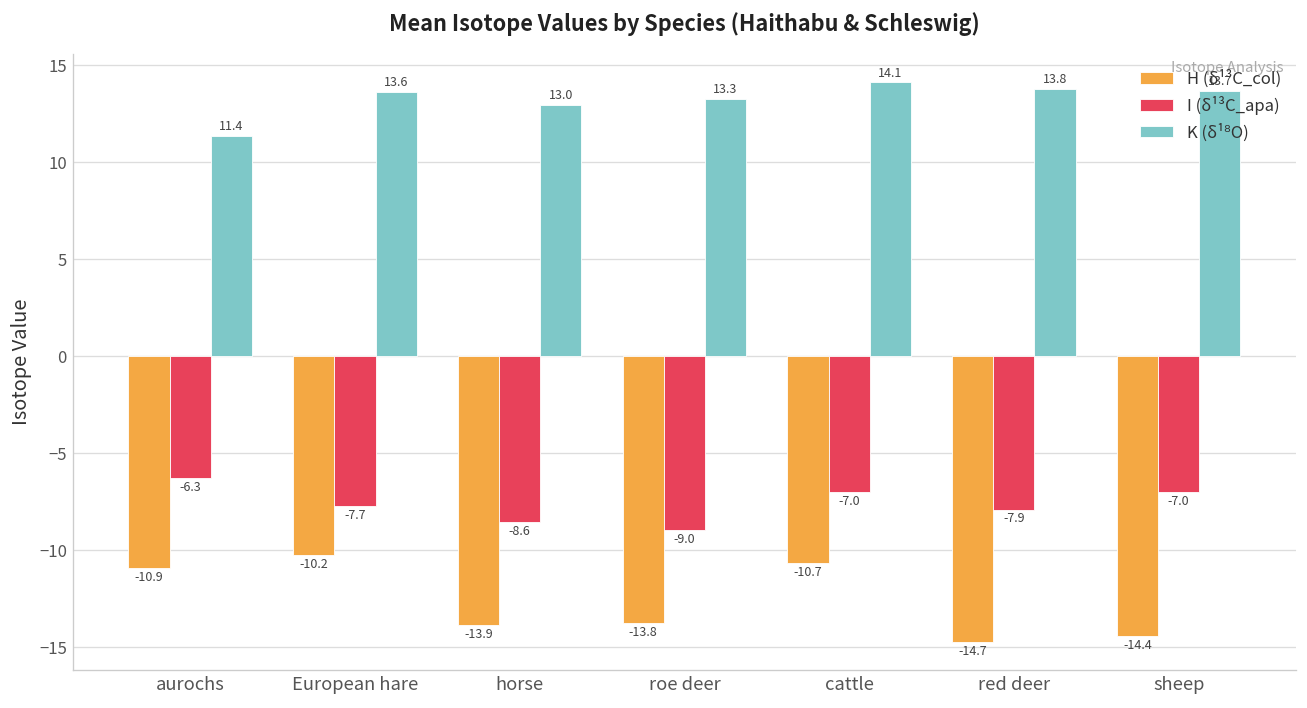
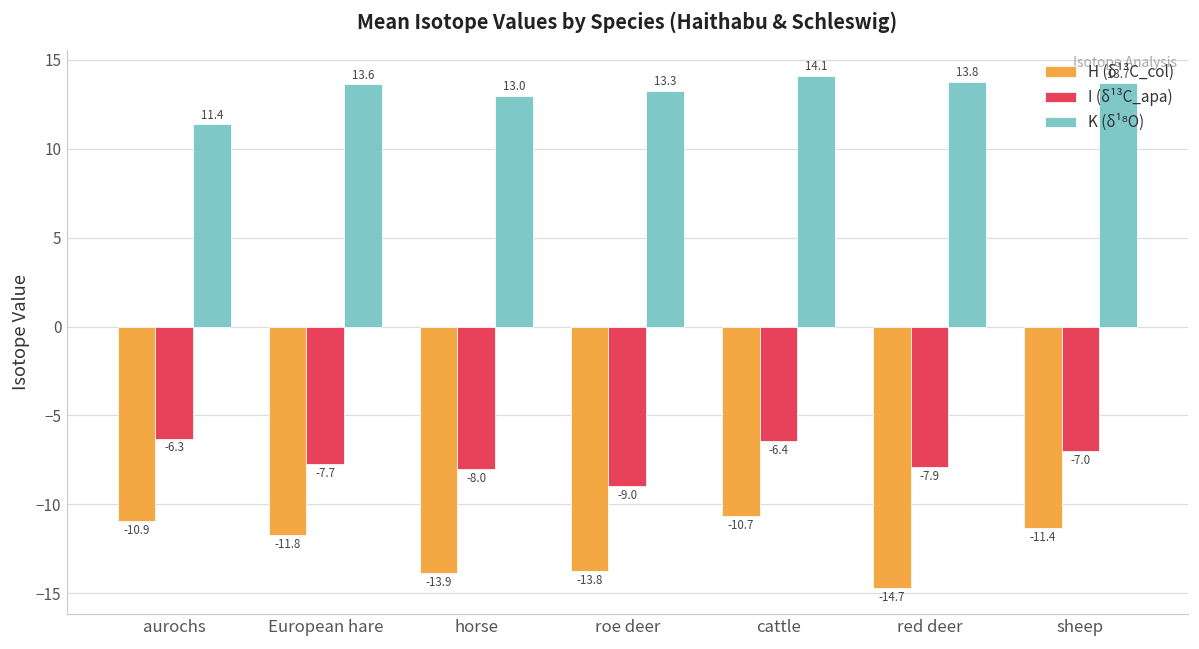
  {
    "H (δ¹³C_col)": {
      "aurochs": -10.9,
-     "European hare": -10.2,
+     "European hare": -11.8,
      "horse": -13.9,
      "roe deer": -13.8,
      "cattle": -10.7,
      "red deer": -14.7,
-     "sheep": -14.4
+     "sheep": -11.4
    },
    "I (δ¹³C_apa)": {
      "aurochs": -6.3,
      "European hare": -7.7,
-     "horse": -8.6,
+     "horse": -8.0,
      "roe deer": -9.0,
-     "cattle": -7.0,
+     "cattle": -6.4,
      "red deer": -7.9,
      "sheep": -7.0
    },
    "K (δ¹⁸O)": {
      "aurochs": 11.4,
      "European hare": 13.6,
      "horse": 13.0,
      "roe deer": 13.3,
      "cattle": 14.1,
      "red deer": 13.8,
      "sheep": 13.7
    }
  }
